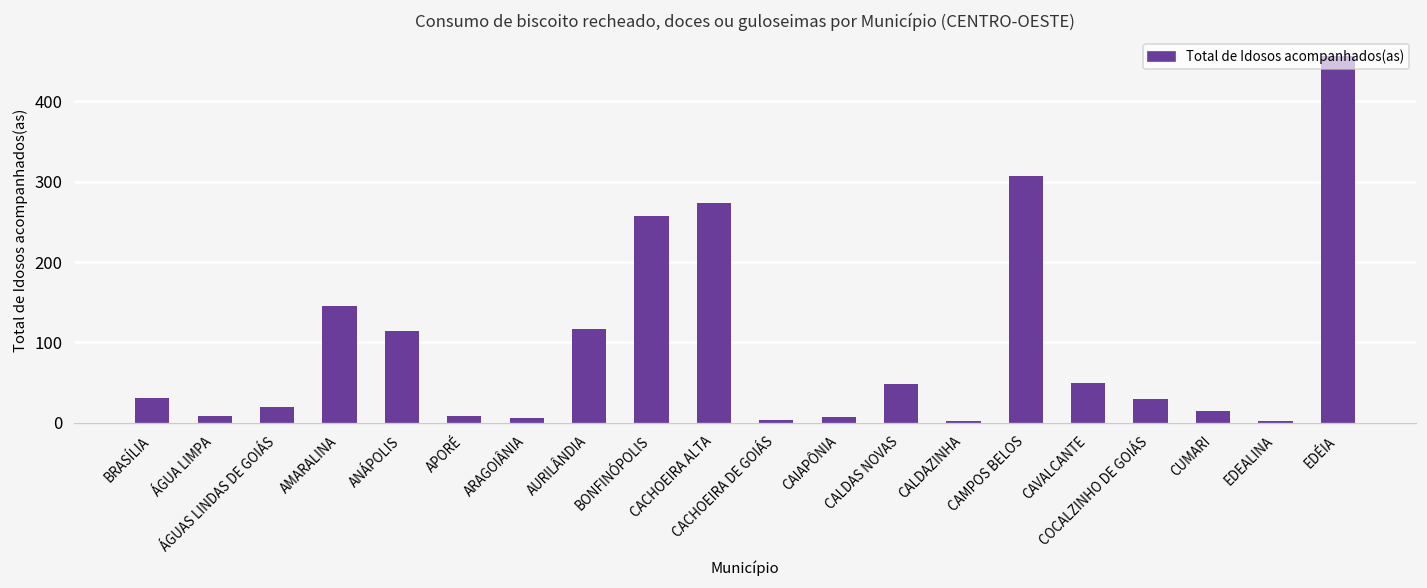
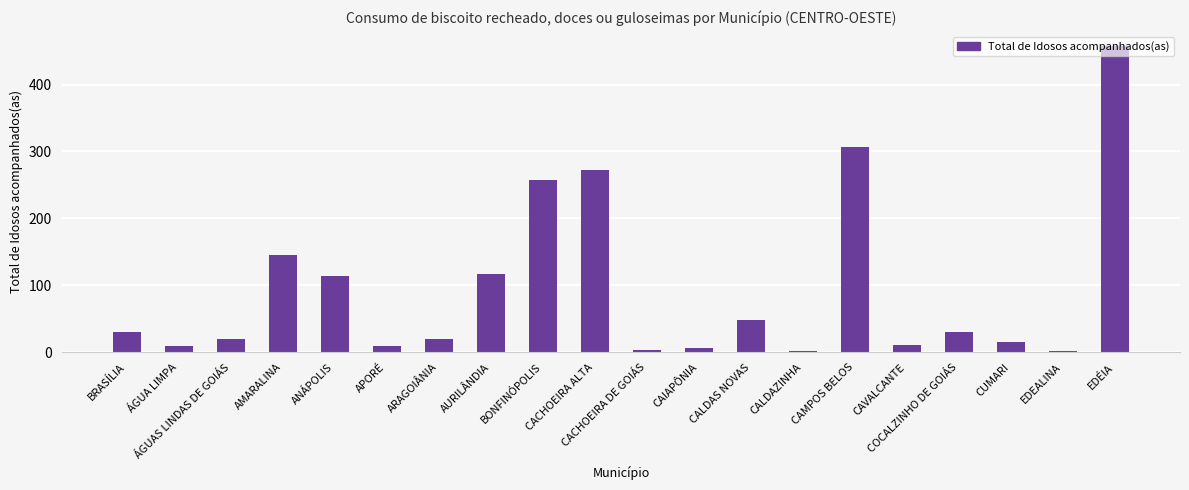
  {
    "BRASÍLIA": 30,
    "ÁGUA LIMPA": 10,
    "ÁGUAS LINDAS DE GOIÁS": 20,
    "AMARALINA": 150,
    "ANÁPOLIS": 110,
    "APORÉ": 10,
-   "ARAGOIÂNIA": 10,
+   "ARAGOIÂNIA": 20,
    "AURILÂNDIA": 120,
    "BONFINÓPOLIS": 260,
    "CACHOEIRA ALTA": 270,
    "CAIAPÔNIA": 10,
    "CALDAS NOVAS": 50,
    "CAMPOS BELOS": 310,
-   "CAVALCANTE": 50,
+   "CAVALCANTE": 10,
    "COCALZINHO DE GOIÁS": 30,
    "CUMARI": 20
  }
